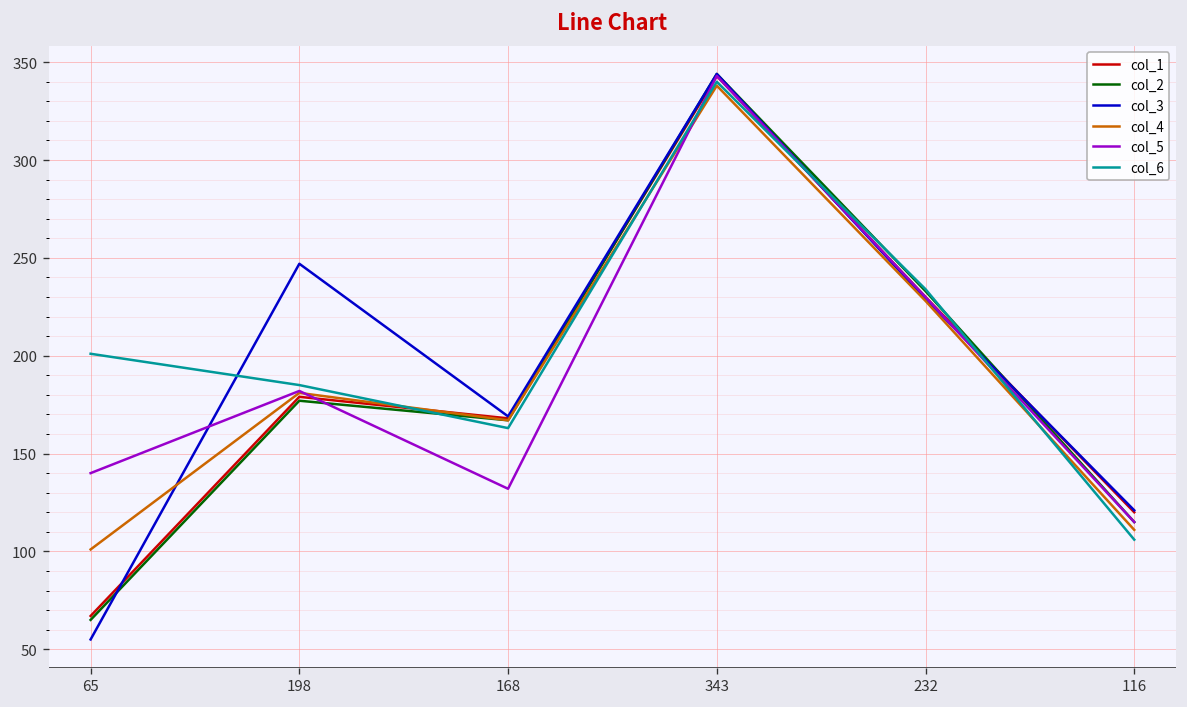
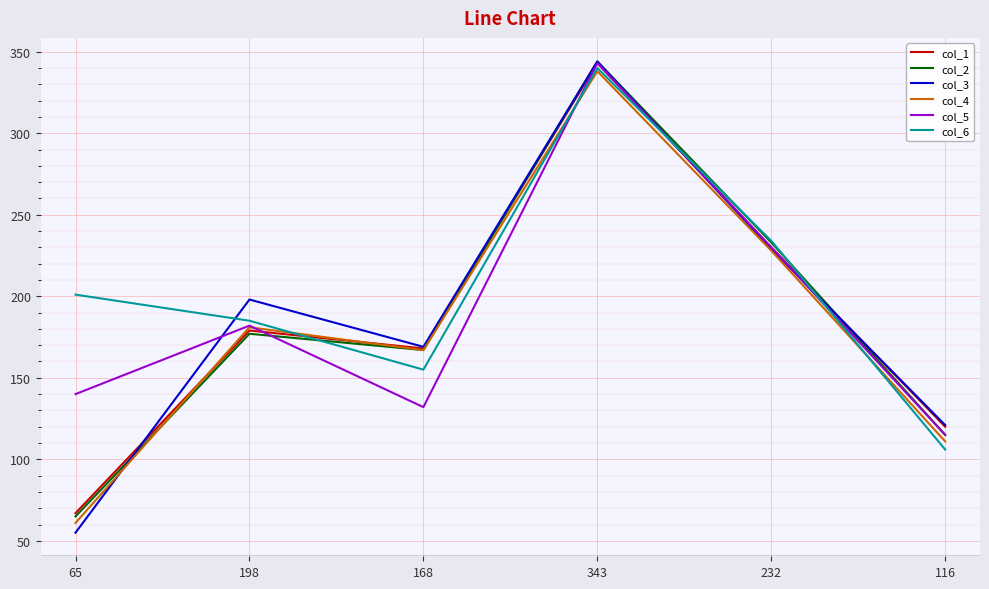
  {
    "col_1": {
      "65": 67,
      "198": 179
    },
    "col_2": {
      "65": 65,
      "198": 177
    },
    "col_3": {
      "65": 55,
-     "198": 247
+     "198": 198
    },
    "col_4": {
-     "65": 101,
+     "65": 61,
      "343": 338,
      "116": 111
    },
    "col_5": {
      "65": 140,
      "168": 132
    },
    "col_6": {
      "65": 201,
      "198": 185,
-     "168": 163,
+     "168": 155,
      "343": 340,
      "116": 106
    }
  }
